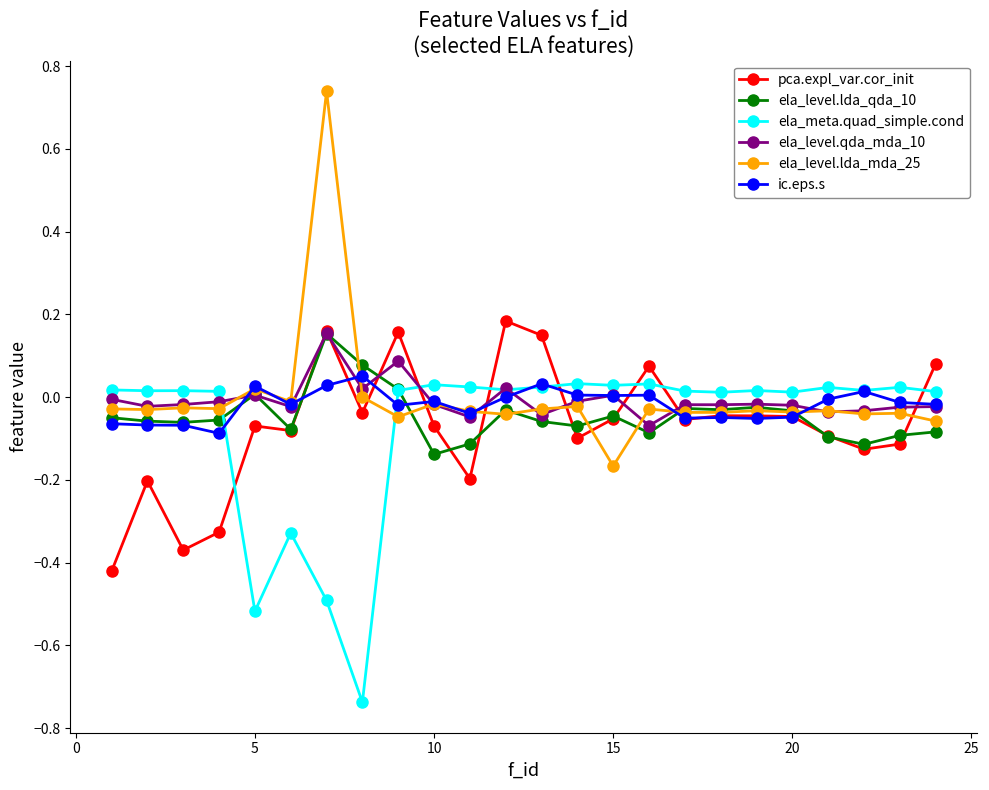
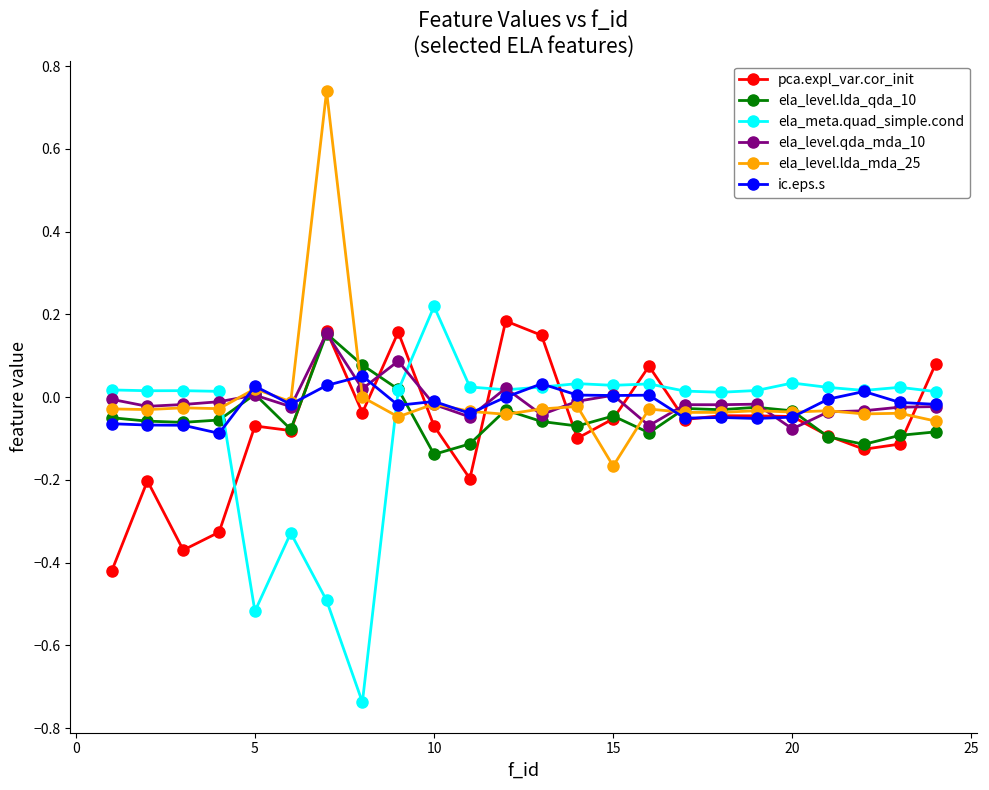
  {
    "pca.expl_var.cor_init": {
      "5": -0.07,
      "10": -0.07,
      "15": -0.05
    },
    "ela_level.lda_qda_10": {
      "10": -0.14,
      "15": -0.05
    },
    "ela_meta.quad_simple.cond": {
      "5": -0.52,
-     "10": 0.03,
+     "10": 0.22,
      "15": 0.03,
-     "20": 0.01
+     "20": 0.03
    },
    "ela_level.qda_mda_10": {
-     "20": -0.02
+     "20": -0.08
    },
    "ela_level.lda_mda_25": {
      "5": 0.02,
      "15": -0.17
    },
    "ic.eps.s": {
      "5": 0.03
    }
  }
